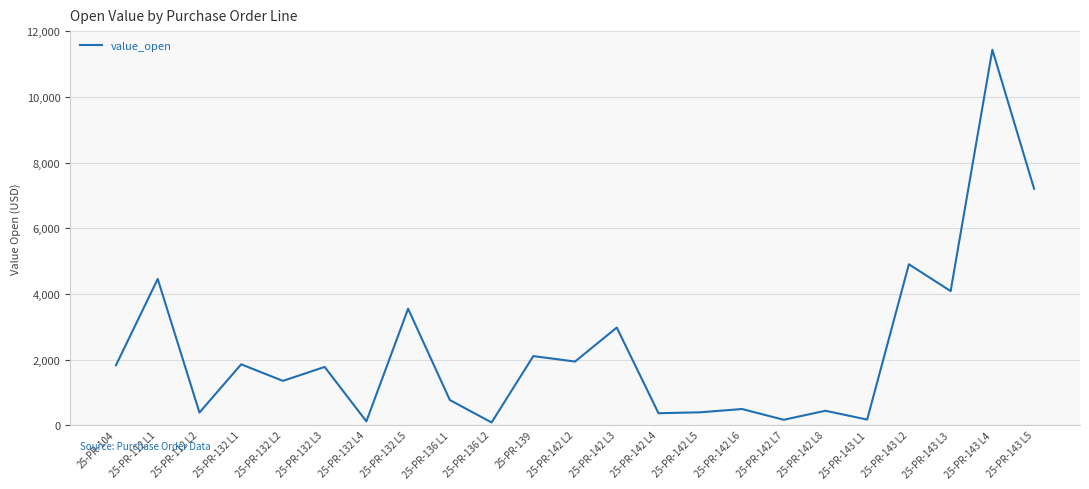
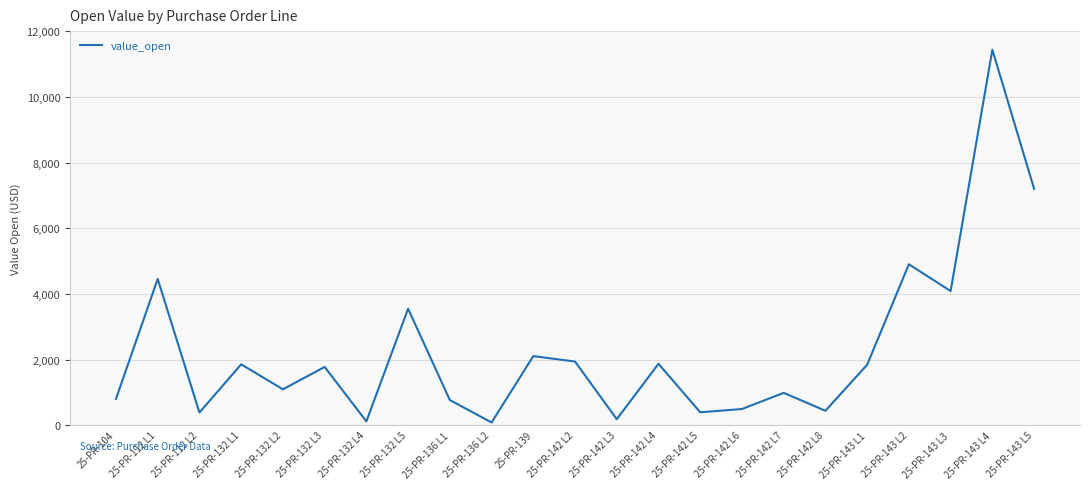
  {
-   "25-PR-104": "1,800",
+   "25-PR-104": "800",
    "25-PR-112 L1": "4,500",
    "25-PR-112 L2": "400",
    "25-PR-132 L1": "1,900",
-   "25-PR-132 L2": "1,300",
+   "25-PR-132 L2": "1,100",
    "25-PR-132 L3": "1,800",
    "25-PR-132 L4": "100",
    "25-PR-132 L5": "3,500",
    "25-PR-136 L1": "800",
    "25-PR-136 L2": "100",
    "25-PR-139": "2,100",
    "25-PR-142 L2": "1,900",
-   "25-PR-142 L3": "3,000",
-   "25-PR-142 L4": "400",
+   "25-PR-142 L3": "200",
+   "25-PR-142 L4": "1,900",
    "25-PR-142 L5": "400",
    "25-PR-142 L6": "500",
-   "25-PR-142 L7": "200",
+   "25-PR-142 L7": "1,000",
    "25-PR-142 L8": "400",
-   "25-PR-143 L1": "200",
+   "25-PR-143 L1": "1,800",
    "25-PR-143 L2": "4,900",
    "25-PR-143 L3": "4,100",
    "25-PR-143 L4": "11,400",
    "25-PR-143 L5": "7,200"
  }
